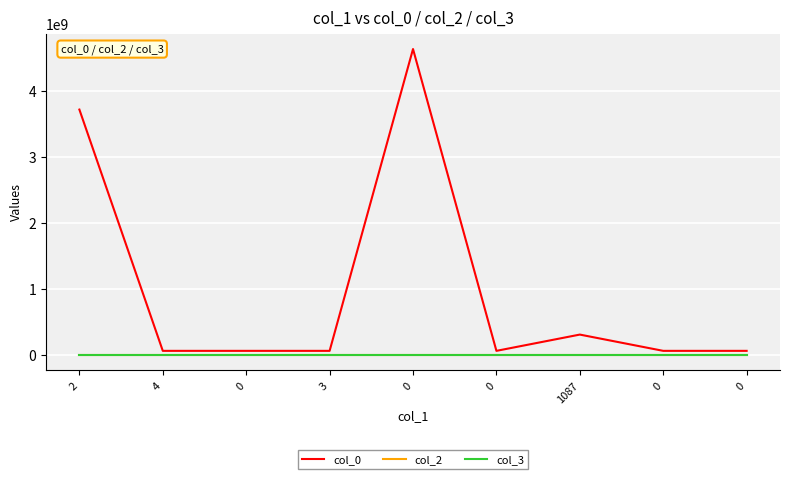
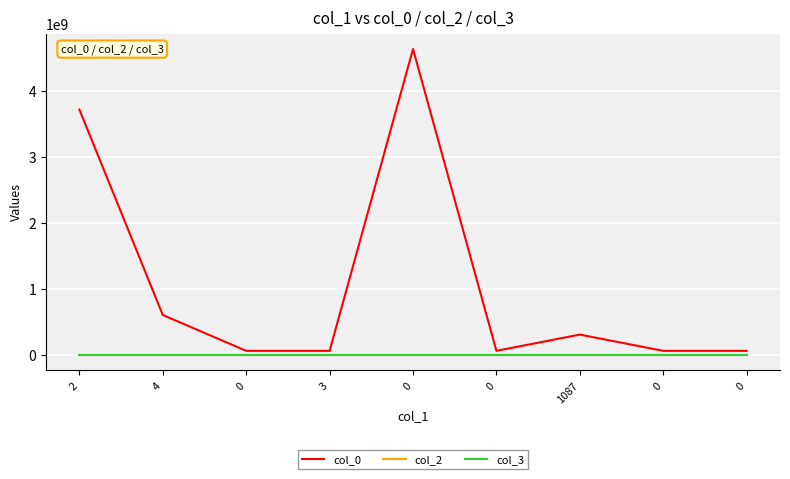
  {
    "col_0": {
      "2": 3700000000,
-     "4": 100000000,
+     "4": 600000000,
      "3": 100000000,
      "1087": 300000000
    },
    "col_3": {
      "2": 0,
      "4": 0,
      "3": 0,
      "1087": 0
    }
  }
